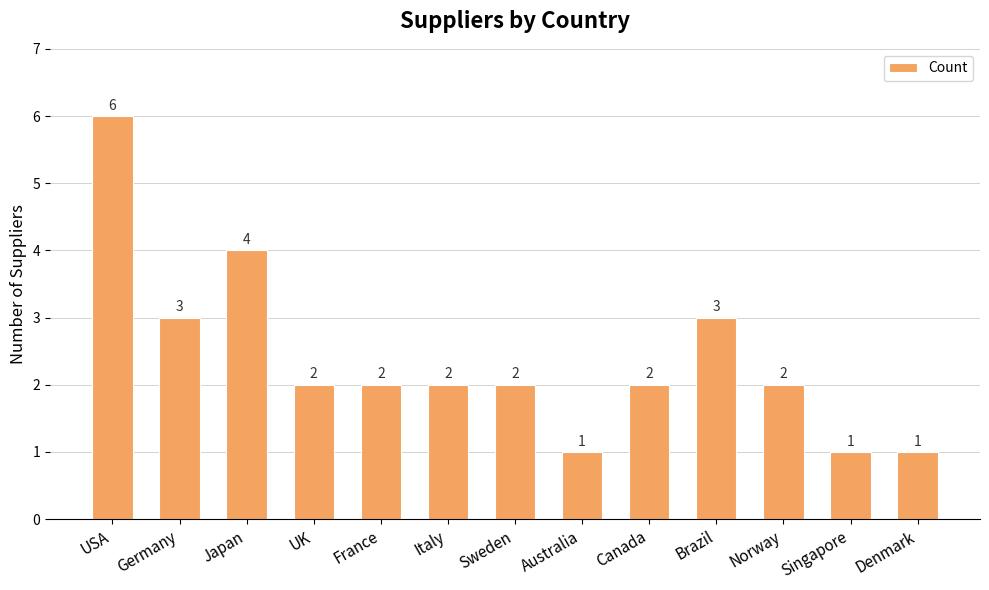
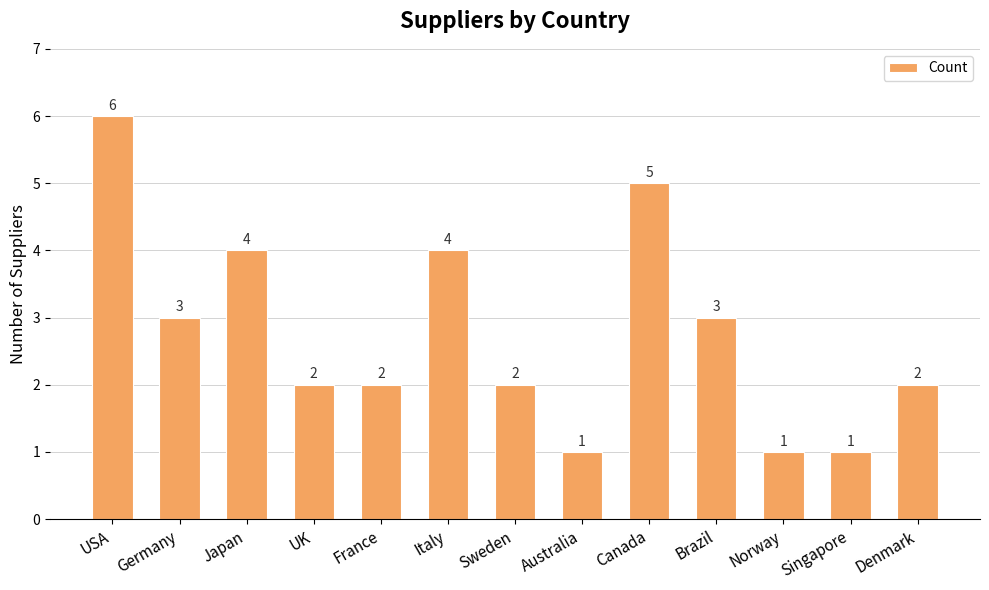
  {
    "USA": 6,
    "Germany": 3,
    "Japan": 4,
    "UK": 2,
    "France": 2,
-   "Italy": 2,
+   "Italy": 4,
    "Sweden": 2,
    "Australia": 1,
-   "Canada": 2,
+   "Canada": 5,
    "Brazil": 3,
-   "Norway": 2,
+   "Norway": 1,
    "Singapore": 1,
-   "Denmark": 1
+   "Denmark": 2
  }
